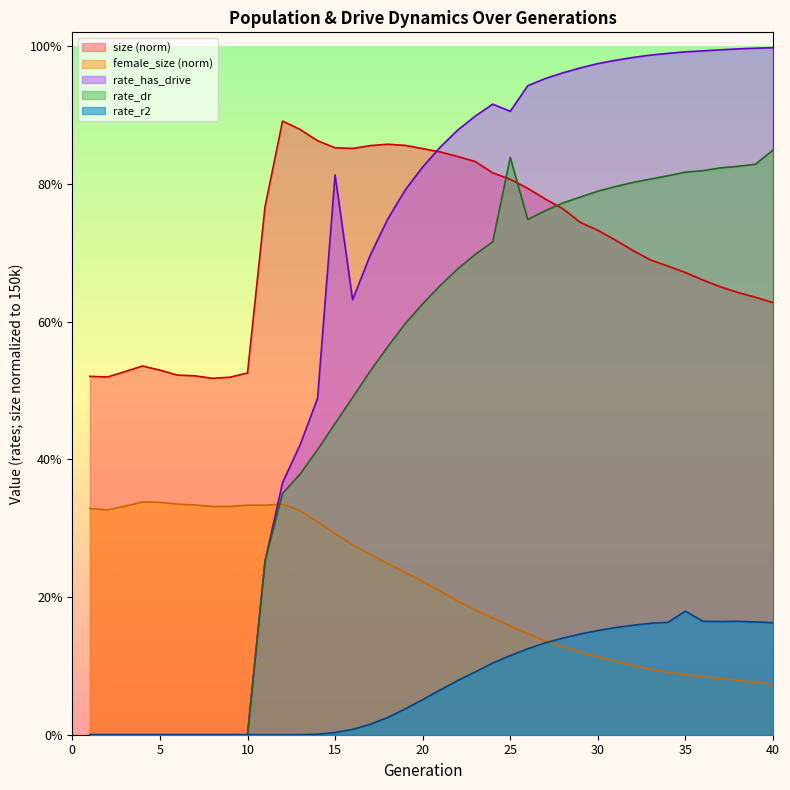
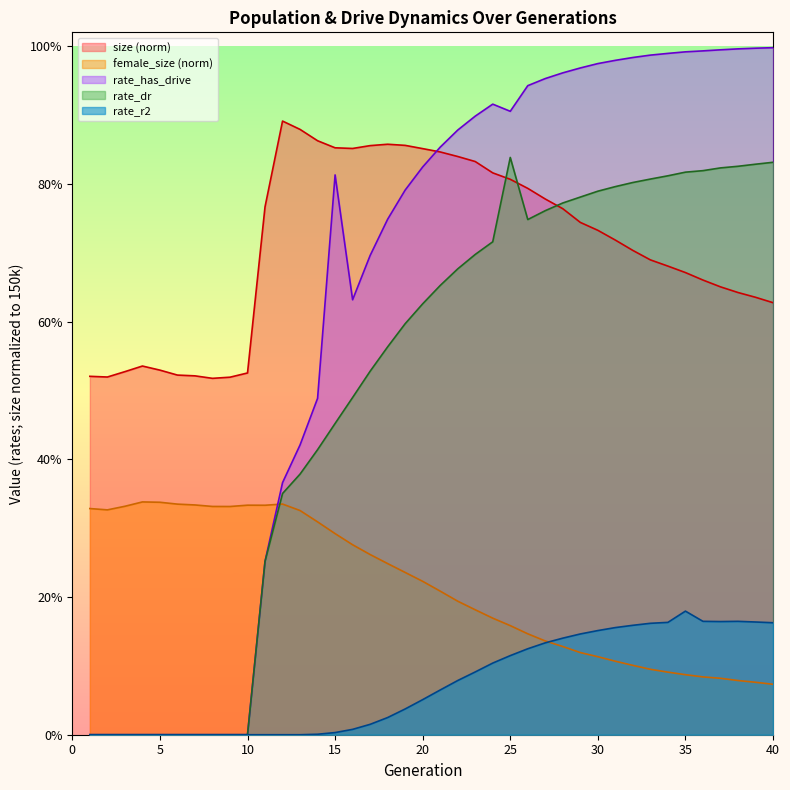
  {
    "size (norm)": {
      "5": "53%",
      "10": "53%",
      "15": "85%",
      "20": "85%",
      "25": "81%",
      "30": "73%",
      "35": "67%",
      "40": "63%"
    },
    "female_size (norm)": {
      "5": "34%",
      "10": "33%",
      "15": "29%",
      "20": "22%",
      "25": "16%",
      "30": "11%",
      "35": "9%",
      "40": "7%"
    },
    "rate_has_drive": {
      "15": "81%",
      "20": "82%",
      "25": "91%",
      "30": "97%",
      "35": "99%",
      "40": "100%"
    },
    "rate_dr": {
      "15": "45%",
      "20": "63%",
      "25": "84%",
      "30": "79%",
      "35": "82%",
-     "40": "85%"
+     "40": "83%"
    },
    "rate_r2": {
      "15": "0%",
      "20": "5%",
      "25": "11%",
      "30": "15%",
      "35": "18%",
      "40": "16%"
    }
  }
